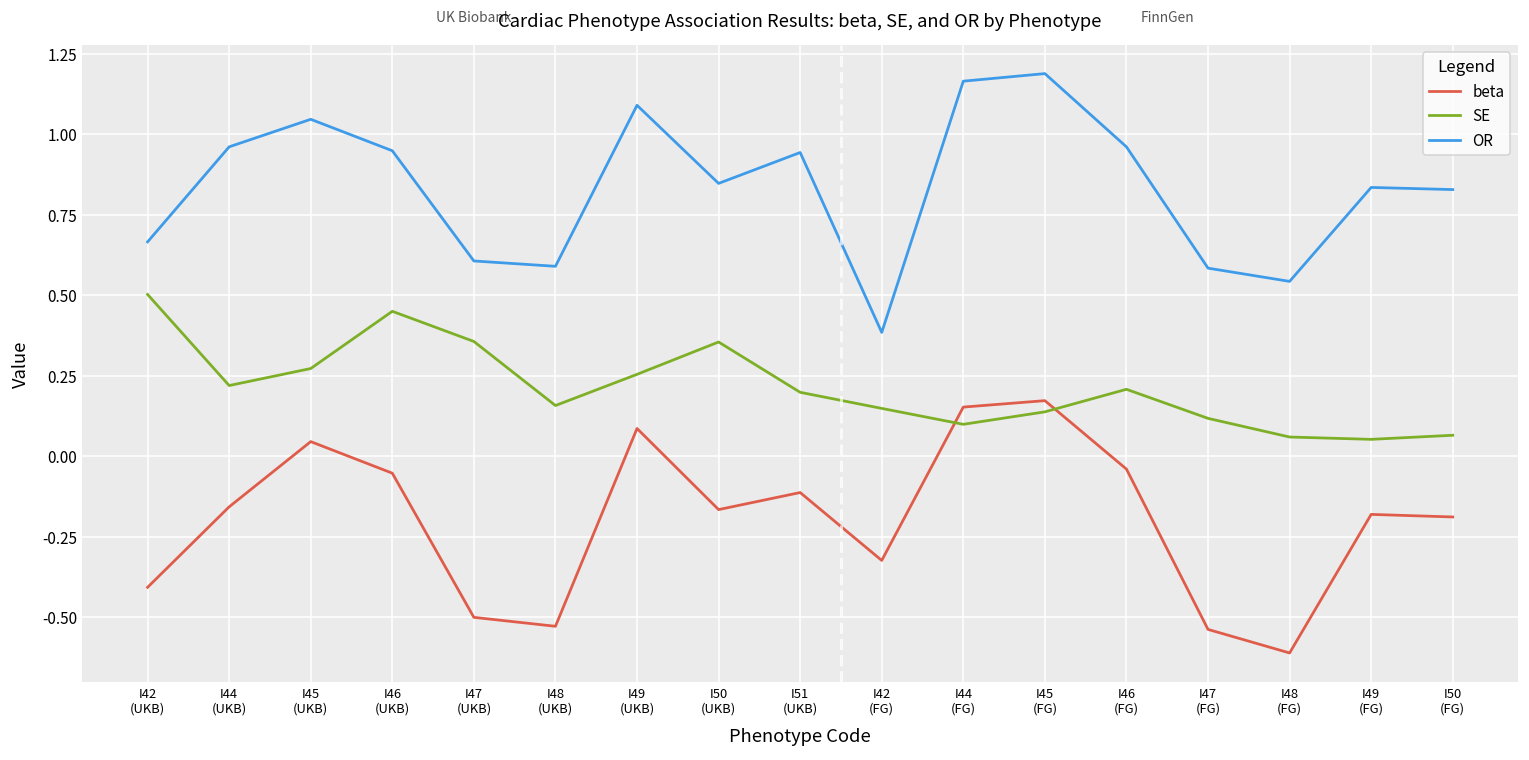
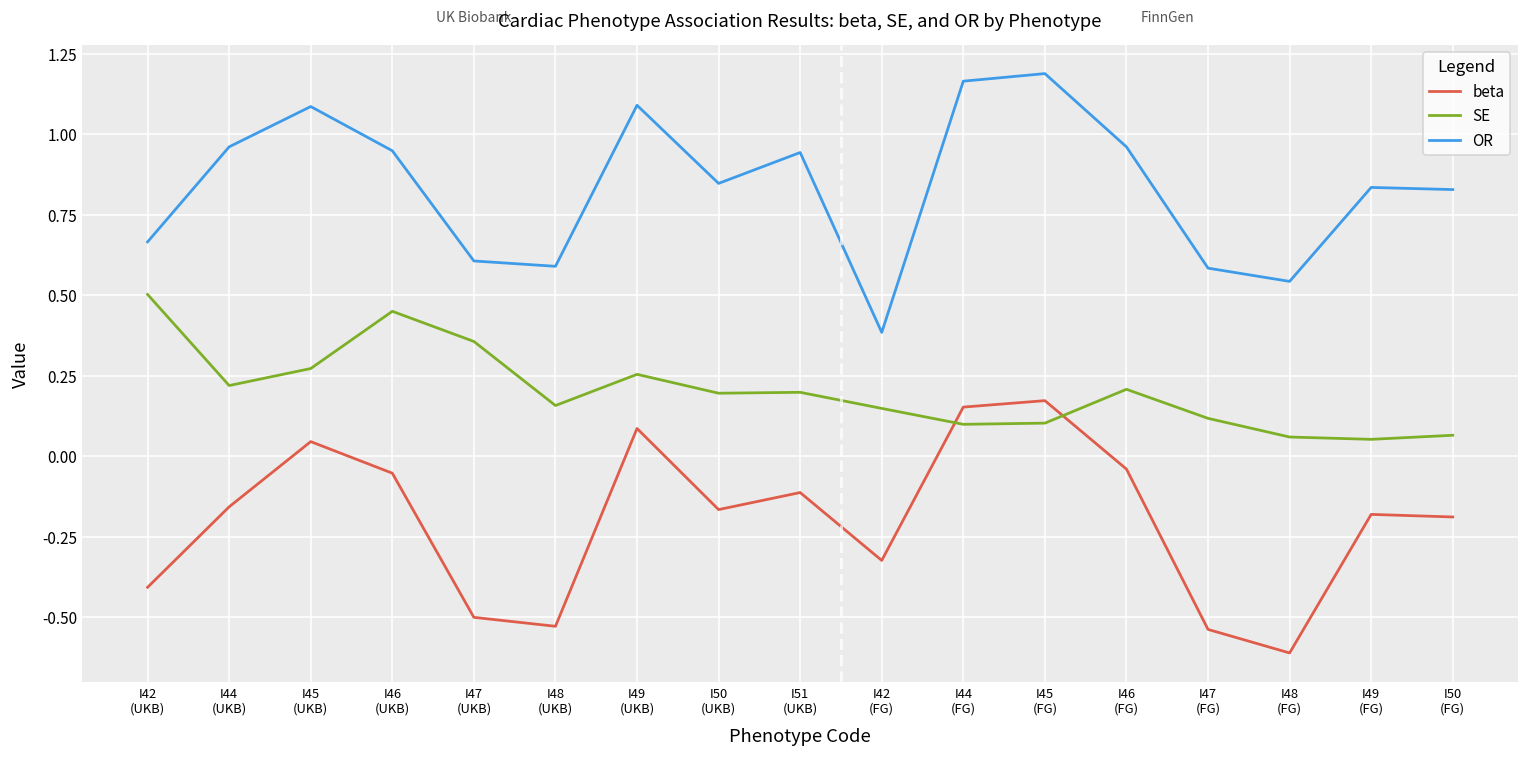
  {
    "beta": {
      "I42 (UKB)": -0.41,
      "I44 (UKB)": -0.16,
      "I45 (UKB)": 0.05,
      "I46 (UKB)": -0.05,
      "I47 (UKB)": -0.50,
      "I48 (UKB)": -0.53,
      "I49 (UKB)": 0.09,
      "I50 (UKB)": -0.17,
      "I51 (UKB)": -0.11,
      "I42 (FG)": -0.32,
      "I44 (FG)": 0.15,
      "I45 (FG)": 0.17,
      "I46 (FG)": -0.04,
      "I47 (FG)": -0.54,
      "I48 (FG)": -0.61,
      "I49 (FG)": -0.18,
      "I50 (FG)": -0.19
    },
    "SE": {
      "I42 (UKB)": 0.50,
      "I44 (UKB)": 0.22,
      "I45 (UKB)": 0.27,
      "I46 (UKB)": 0.45,
      "I47 (UKB)": 0.36,
      "I48 (UKB)": 0.16,
      "I49 (UKB)": 0.25,
-     "I50 (UKB)": 0.35,
+     "I50 (UKB)": 0.20,
      "I51 (UKB)": 0.20,
      "I42 (FG)": 0.15,
      "I44 (FG)": 0.10,
-     "I45 (FG)": 0.14,
+     "I45 (FG)": 0.10,
      "I46 (FG)": 0.21,
      "I47 (FG)": 0.12,
      "I48 (FG)": 0.06,
      "I49 (FG)": 0.05,
      "I50 (FG)": 0.06
    },
    "OR": {
      "I42 (UKB)": 0.67,
      "I44 (UKB)": 0.96,
-     "I45 (UKB)": 1.05,
+     "I45 (UKB)": 1.09,
      "I46 (UKB)": 0.95,
      "I47 (UKB)": 0.61,
      "I48 (UKB)": 0.59,
      "I49 (UKB)": 1.09,
      "I50 (UKB)": 0.85,
      "I51 (UKB)": 0.94,
      "I42 (FG)": 0.38,
      "I44 (FG)": 1.16,
      "I45 (FG)": 1.19,
      "I46 (FG)": 0.96,
      "I47 (FG)": 0.58,
      "I48 (FG)": 0.54,
      "I49 (FG)": 0.83,
      "I50 (FG)": 0.83
    }
  }
